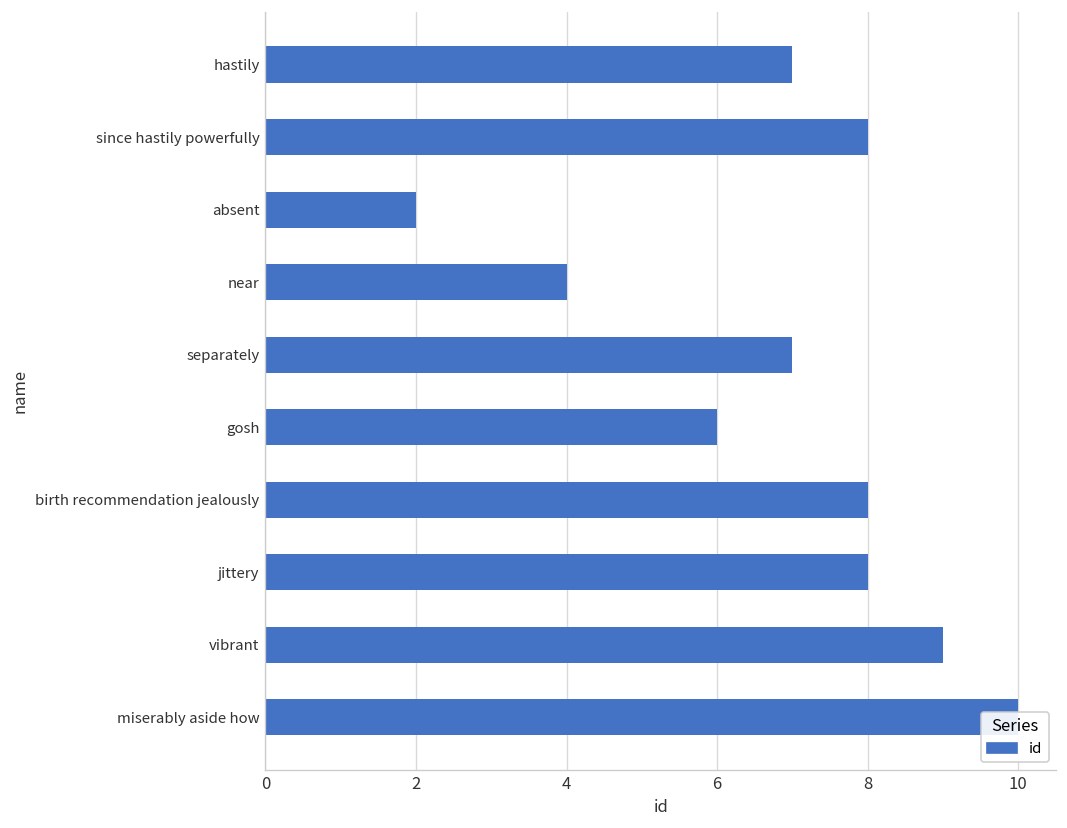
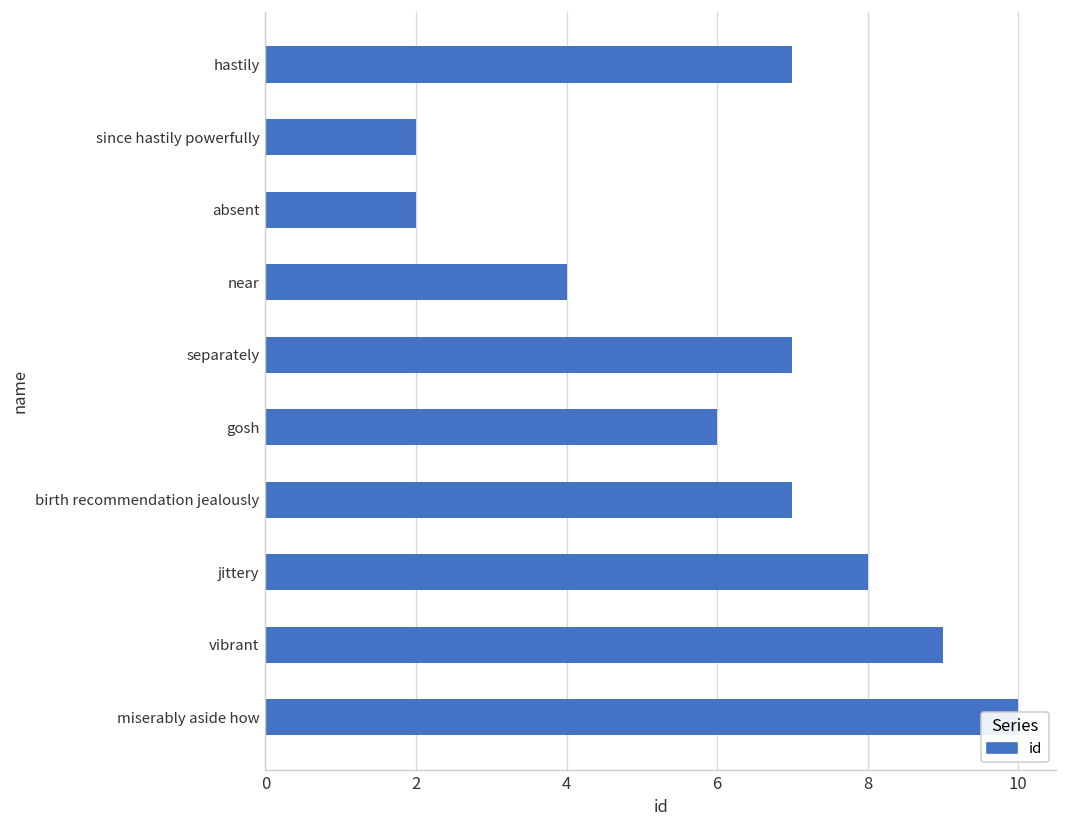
  {
    "hastily": 7,
-   "since hastily powerfully": 8,
+   "since hastily powerfully": 2,
    "absent": 2,
    "near": 4,
    "separately": 7,
    "gosh": 6,
-   "birth recommendation jealously": 8,
+   "birth recommendation jealously": 7,
    "jittery": 8,
    "vibrant": 9
  }
